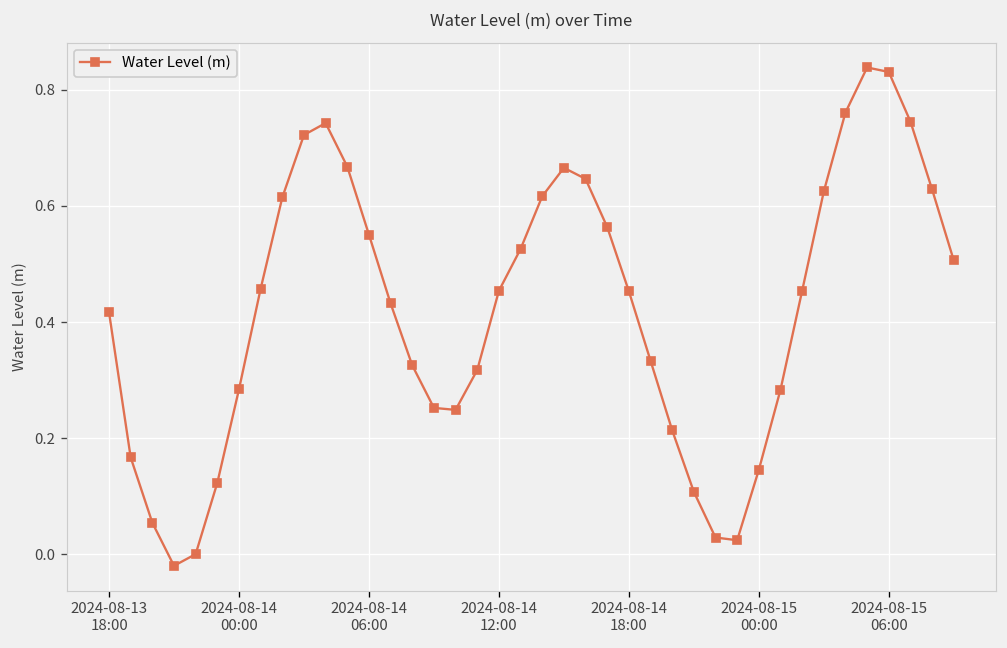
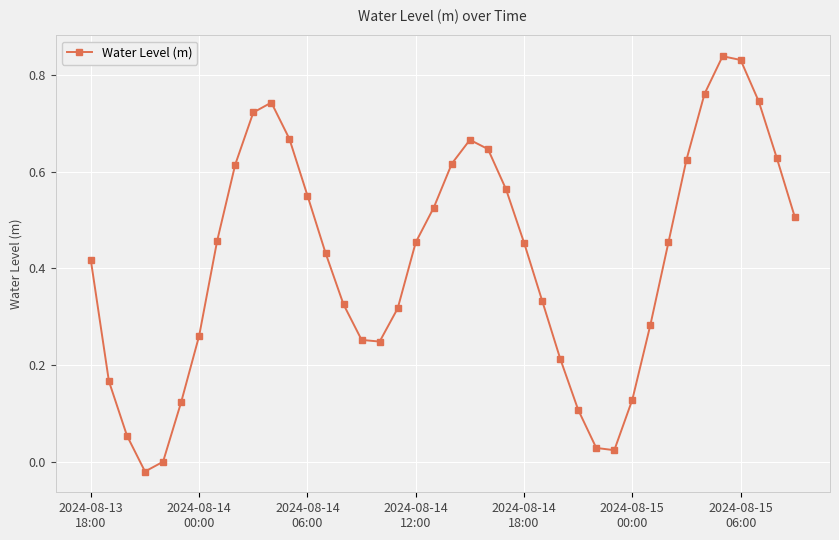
  {
    "2024-08-13 18:00": 0.42,
-   "2024-08-14 00:00": 0.28,
+   "2024-08-14 00:00": 0.26,
    "2024-08-14 06:00": 0.55,
    "2024-08-14 12:00": 0.45,
    "2024-08-14 18:00": 0.45,
-   "2024-08-15 00:00": 0.15,
+   "2024-08-15 00:00": 0.13,
    "2024-08-15 06:00": 0.83
  }
